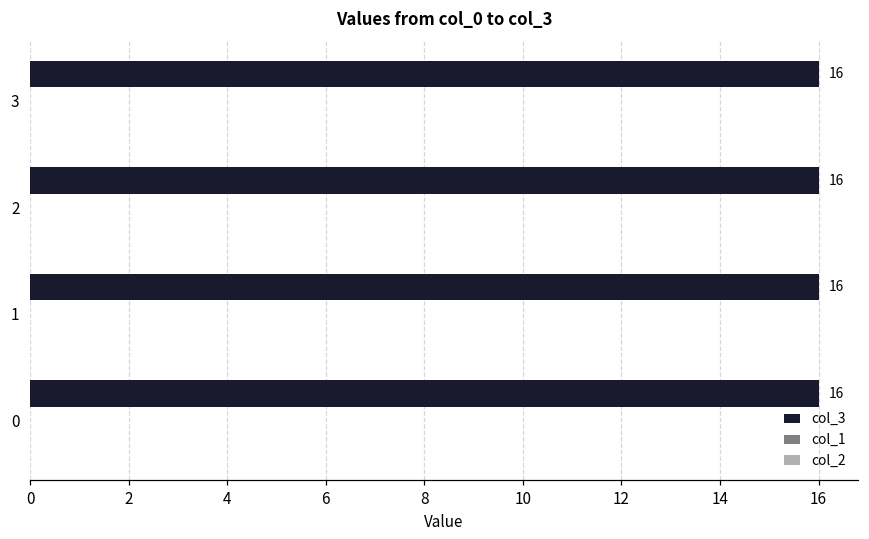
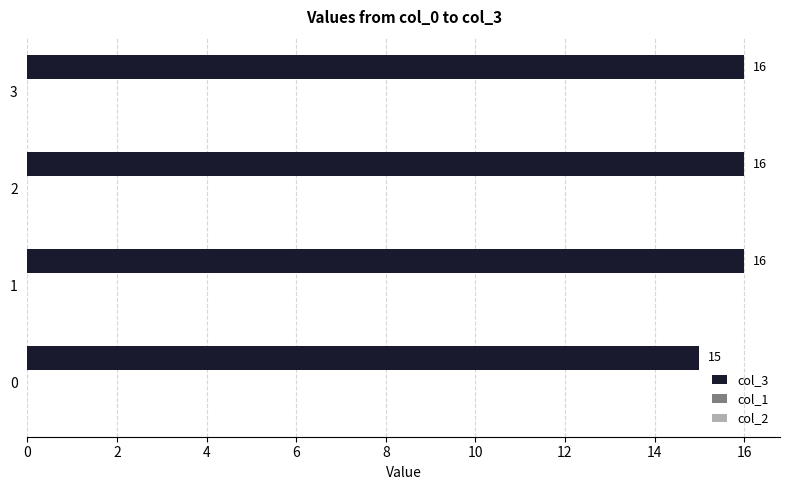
  {
    "col_3": {
      "3": 16,
      "2": 16,
      "1": 16,
-     "0": 16
+     "0": 15
    },
    "col_1": {
      "3": 0.0,
      "2": 0.0,
      "1": 0.0,
      "0": 0.0
    },
    "col_2": {
      "3": 0.0,
      "2": 0.0,
      "1": 0.0,
      "0": 0.0
    }
  }
